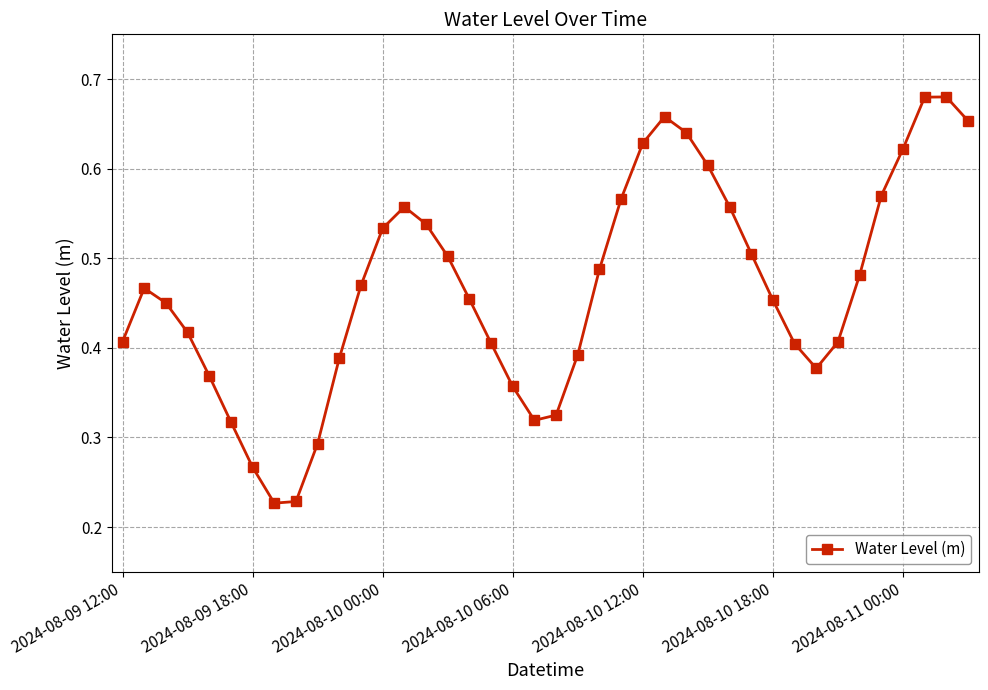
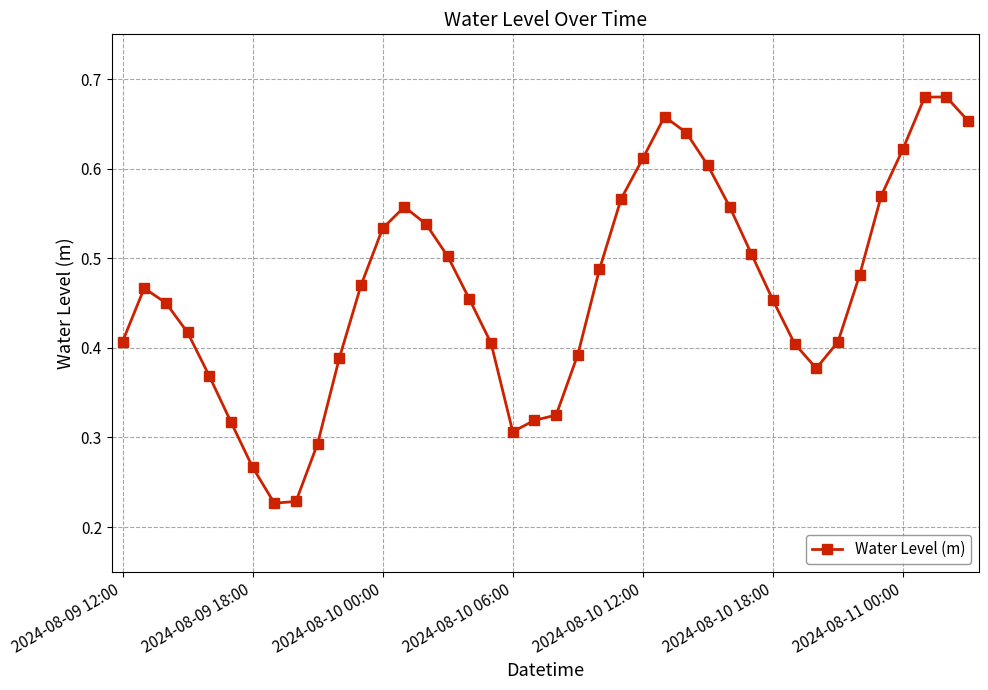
  {
    "2024-08-09 12:00": 0.41,
    "2024-08-09 18:00": 0.27,
    "2024-08-10 00:00": 0.53,
-   "2024-08-10 06:00": 0.36,
-   "2024-08-10 12:00": 0.63,
+   "2024-08-10 06:00": 0.31,
+   "2024-08-10 12:00": 0.61,
    "2024-08-10 18:00": 0.45,
    "2024-08-11 00:00": 0.62
  }
